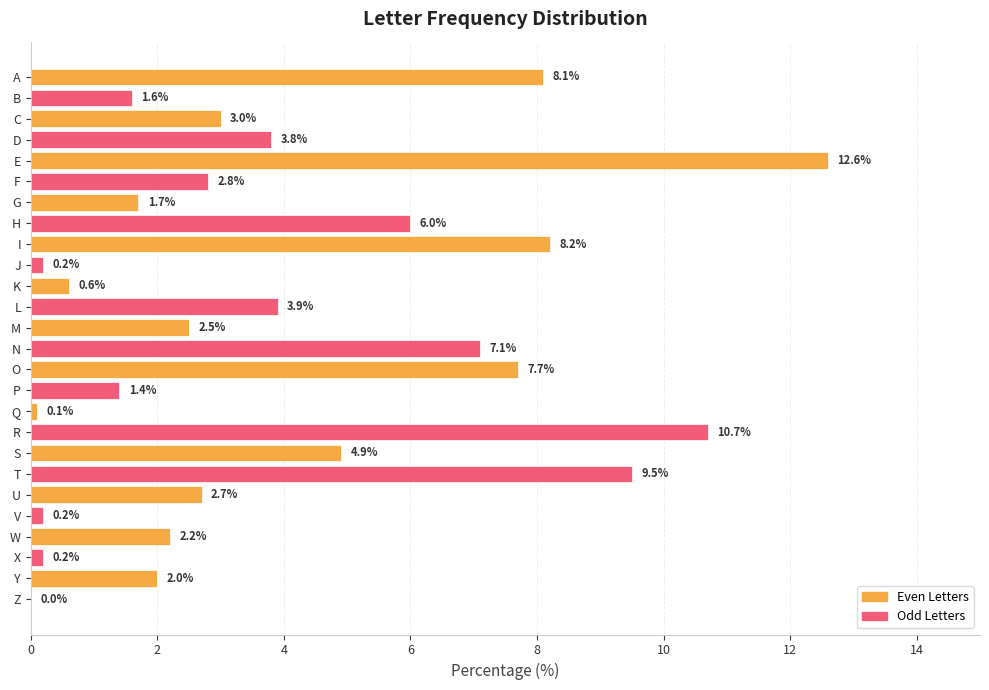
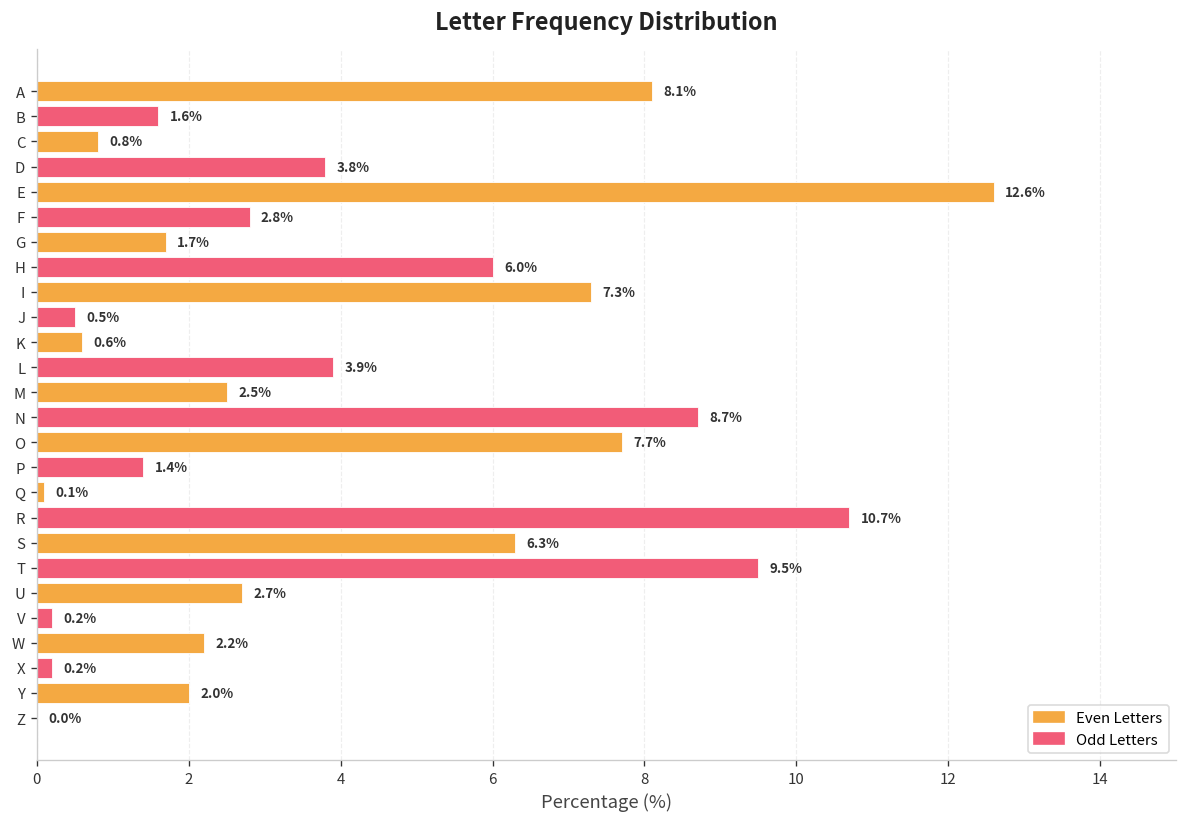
  {
    "A": "8.1%",
    "B": "1.6%",
-   "C": "3.0%",
+   "C": "0.8%",
    "D": "3.8%",
    "E": "12.6%",
    "F": "2.8%",
    "G": "1.7%",
    "H": "6.0%",
-   "I": "8.2%",
-   "J": "0.2%",
+   "I": "7.3%",
+   "J": "0.5%",
    "K": "0.6%",
    "L": "3.9%",
    "M": "2.5%",
-   "N": "7.1%",
+   "N": "8.7%",
    "O": "7.7%",
    "P": "1.4%",
    "Q": "0.1%",
    "R": "10.7%",
-   "S": "4.9%",
+   "S": "6.3%",
    "T": "9.5%",
    "U": "2.7%",
    "V": "0.2%",
    "W": "2.2%",
    "X": "0.2%",
    "Y": "2.0%",
    "Z": "0.0%"
  }
